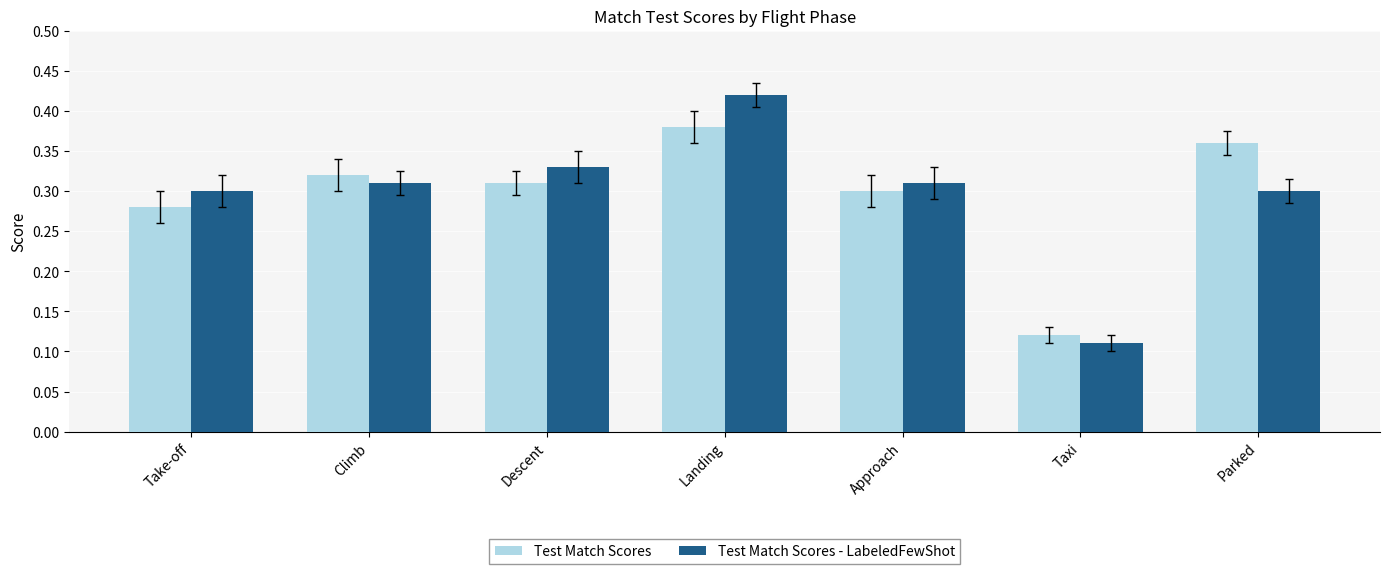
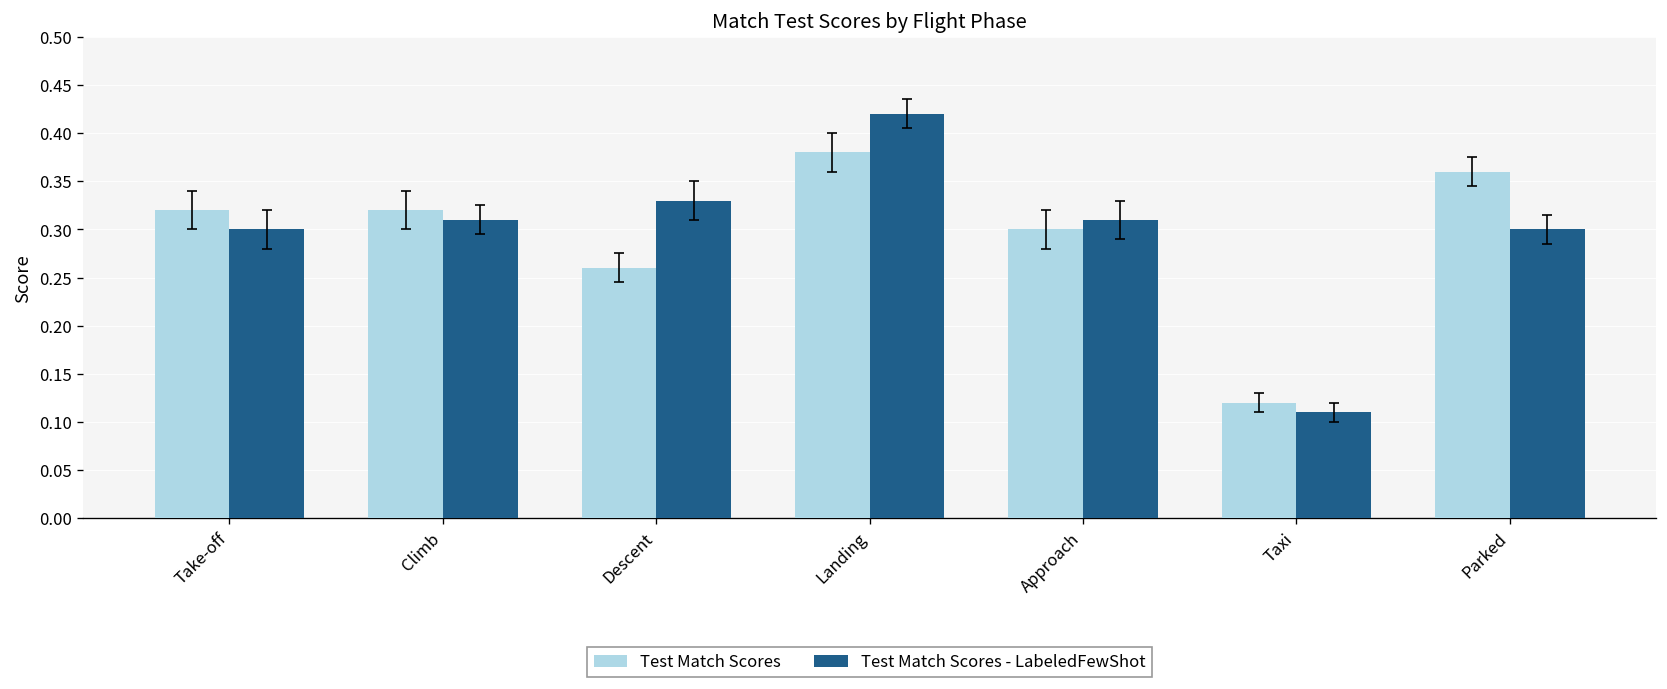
  {
    "Test Match Scores": {
-     "Take-off": 0.28,
+     "Take-off": 0.32,
      "Climb": 0.32,
-     "Descent": 0.31,
+     "Descent": 0.26,
      "Landing": 0.38,
      "Approach": 0.30,
      "Taxi": 0.12,
      "Parked": 0.36
    }
  }
